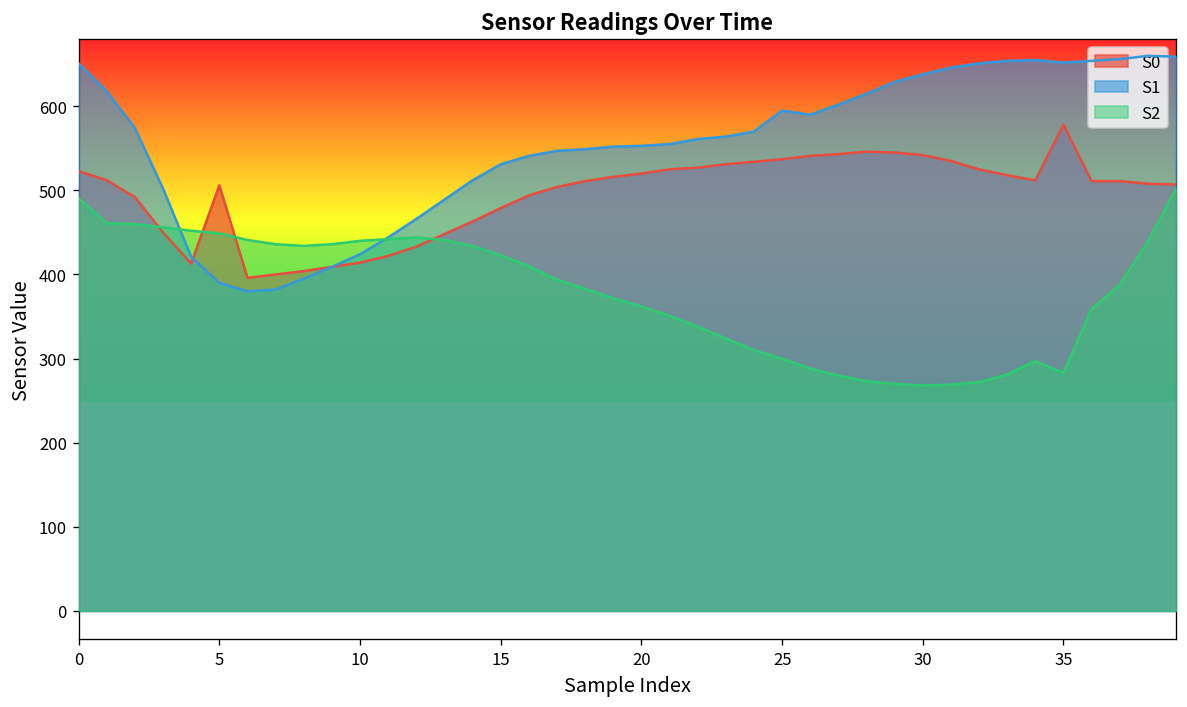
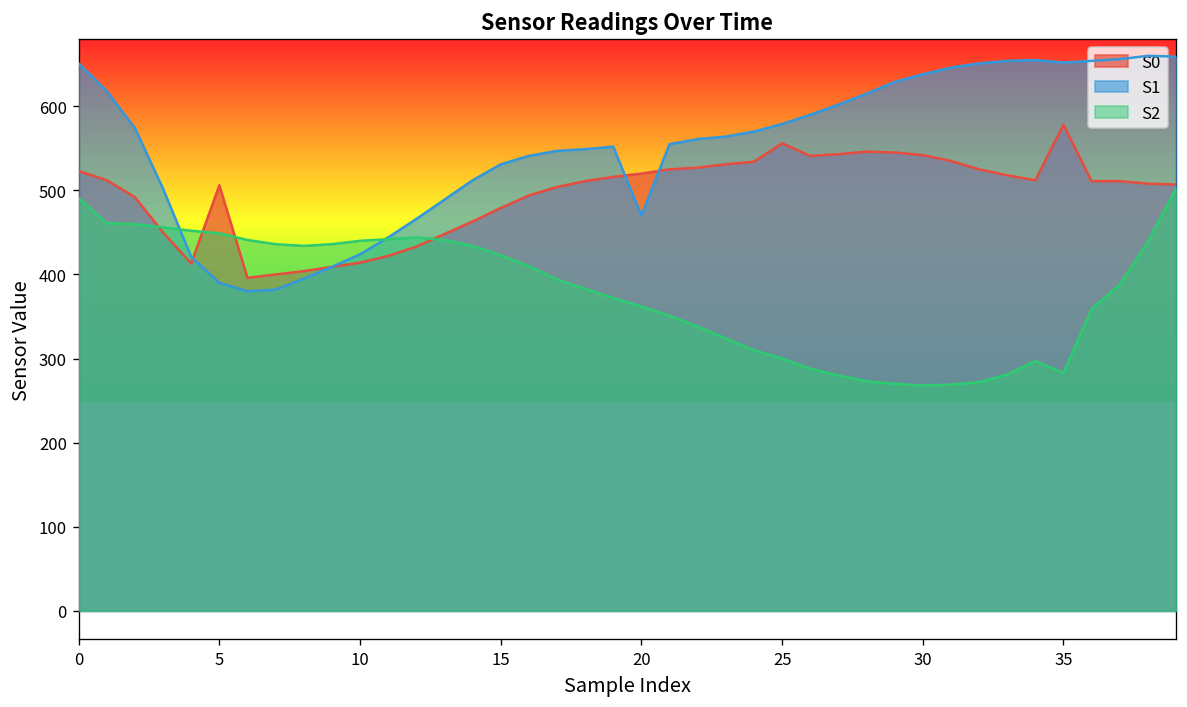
  {
    "S0": {
      "0": 520,
      "5": 510,
      "10": 410,
      "15": 480,
      "20": 520,
-     "25": 540,
+     "25": 560,
      "30": 540,
      "35": 580
    },
    "S1": {
      "0": 650,
      "5": 390,
      "10": 420,
      "15": 530,
-     "20": 550,
-     "25": 600,
+     "20": 470,
+     "25": 580,
      "30": 640,
      "35": 650
    },
    "S2": {
      "0": 490,
      "5": 450,
      "10": 440,
      "15": 420,
      "20": 360,
      "25": 300,
      "30": 270,
      "35": 280
    }
  }
